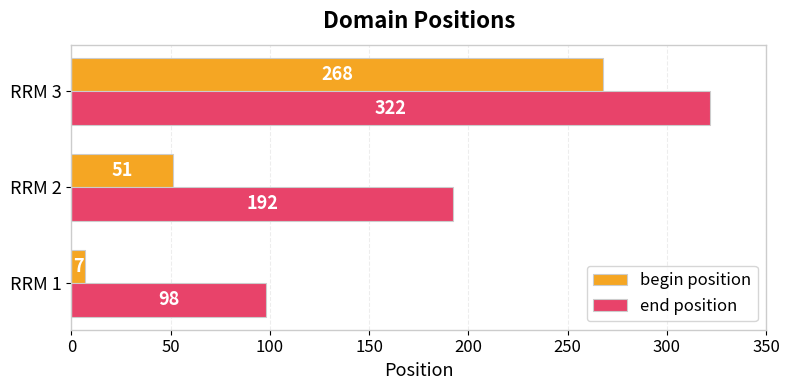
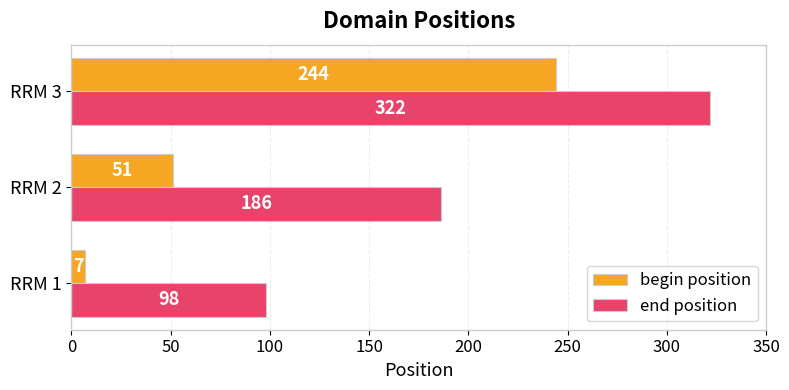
  {
    "begin position": {
-     "RRM 3": 268,
+     "RRM 3": 244,
      "RRM 2": 51,
      "RRM 1": 7
    },
    "end position": {
      "RRM 3": 322,
-     "RRM 2": 192,
+     "RRM 2": 186,
      "RRM 1": 98
    }
  }
